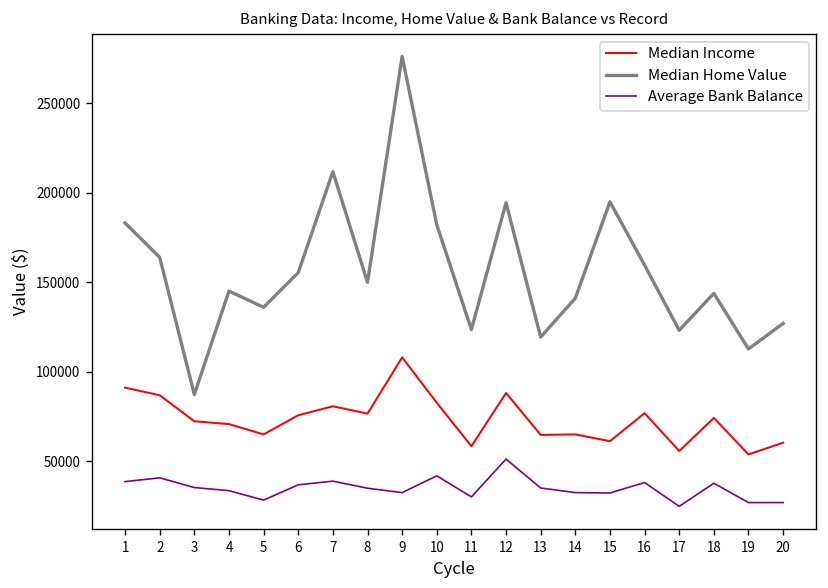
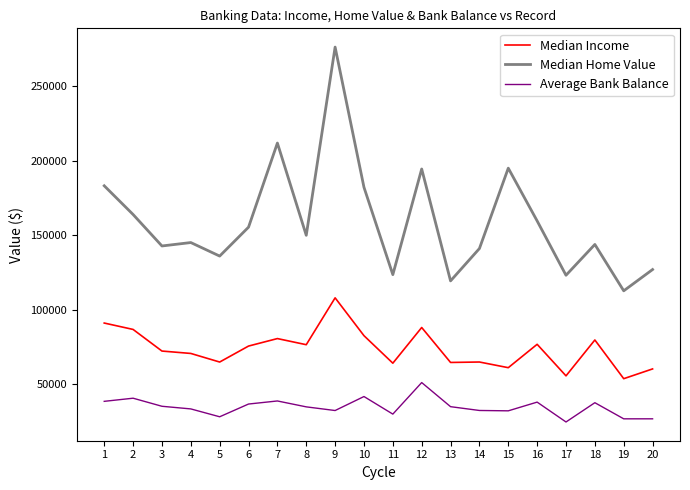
  {
    "Median Income": {
      "1": 91000,
      "2": 87000,
      "3": 72000,
      "4": 71000,
      "5": 65000,
      "6": 76000,
      "7": 81000,
      "8": 77000,
      "9": 108000,
      "10": 83000,
-     "11": 58000,
+     "11": 64000,
      "12": 88000,
      "13": 65000,
      "14": 65000,
      "15": 61000,
      "16": 77000,
      "17": 56000,
-     "18": 74000,
+     "18": 80000,
      "19": 54000,
      "20": 60000
    },
    "Median Home Value": {
      "1": 183000,
      "2": 164000,
-     "3": 87000,
+     "3": 143000,
      "4": 145000,
      "5": 136000,
      "6": 155000,
      "7": 212000,
      "8": 150000,
      "9": 276000,
      "10": 182000,
      "11": 124000,
      "12": 194000,
      "13": 119000,
      "14": 141000,
      "15": 195000,
      "16": 160000,
      "17": 123000,
      "18": 144000,
      "19": 113000,
      "20": 127000
    },
    "Average Bank Balance": {
      "1": 39000,
      "2": 41000,
      "3": 35000,
      "4": 33000,
      "5": 28000,
      "6": 37000,
      "7": 39000,
      "8": 35000,
      "9": 32000,
      "10": 42000,
      "11": 30000,
      "12": 51000,
      "13": 35000,
      "14": 32000,
      "15": 32000,
      "16": 38000,
      "17": 25000,
      "18": 38000,
      "19": 27000,
      "20": 27000
    }
  }
